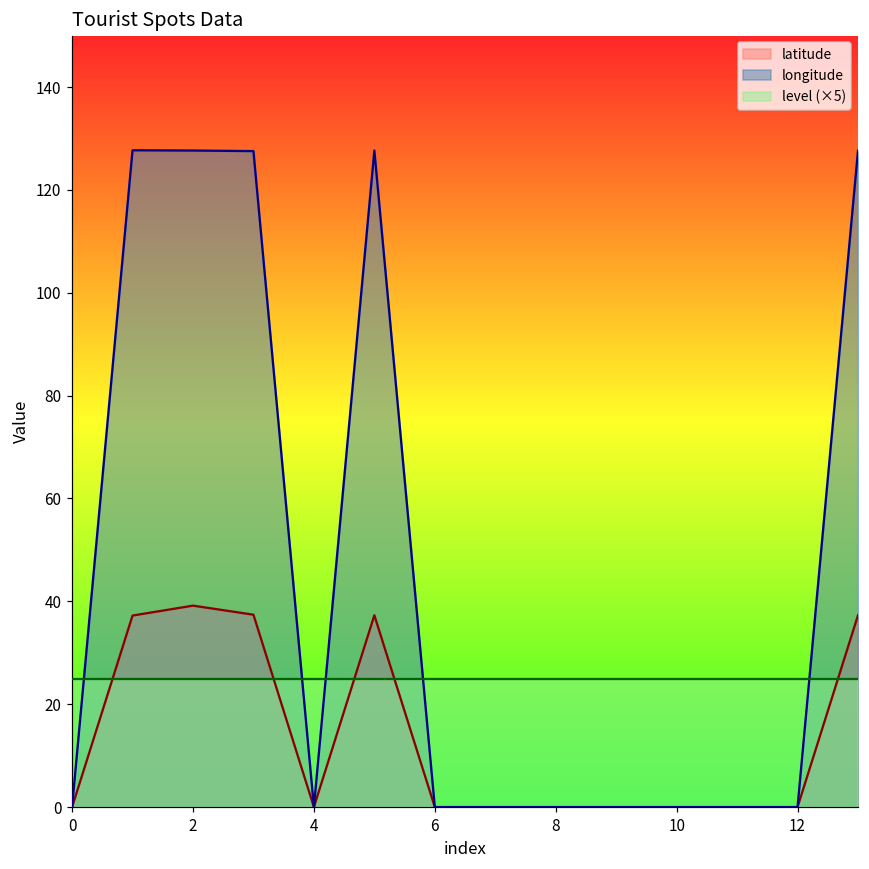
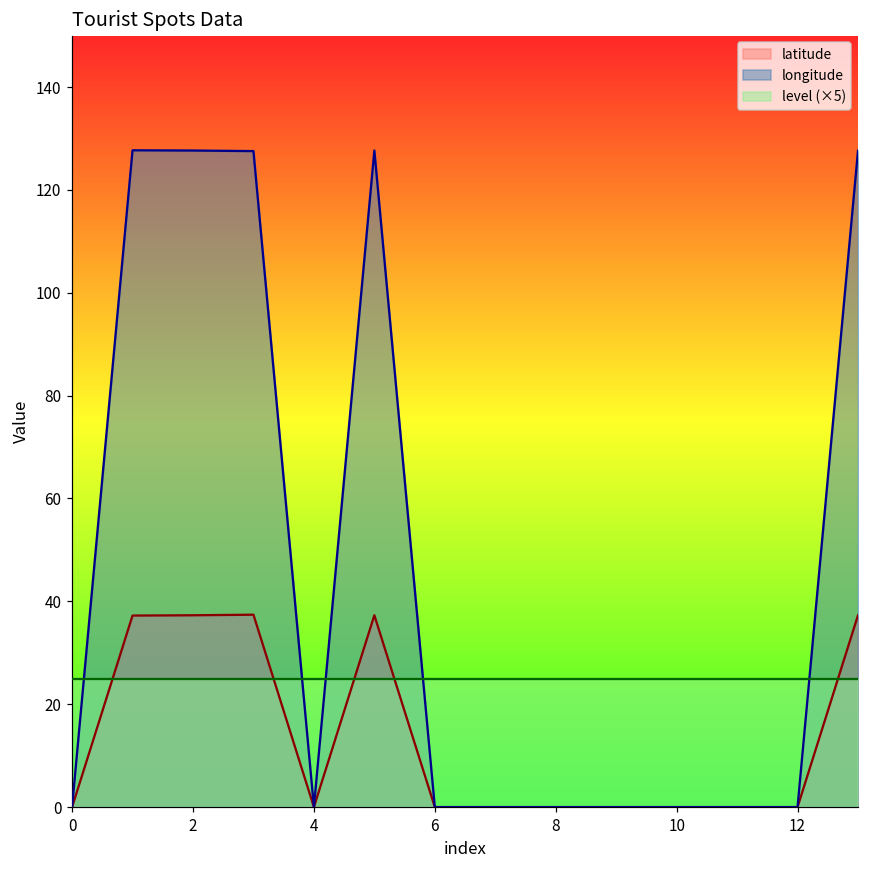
  {
    "latitude": {
-     "2": 39
+     "2": 37
    },
    "longitude": {
      "2": 128
    },
    "level (×5)": {
      "0": 25,
      "2": 25,
      "4": 25,
      "6": 25,
      "8": 25,
      "10": 25,
      "12": 25
    }
  }
